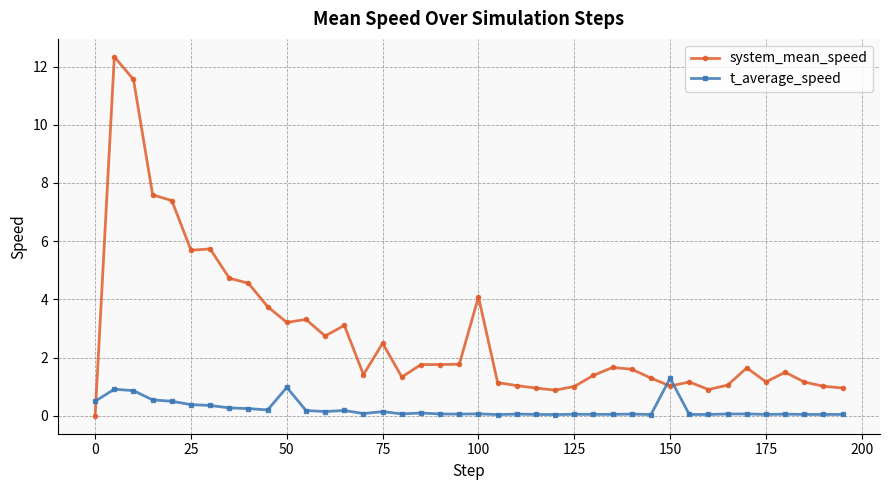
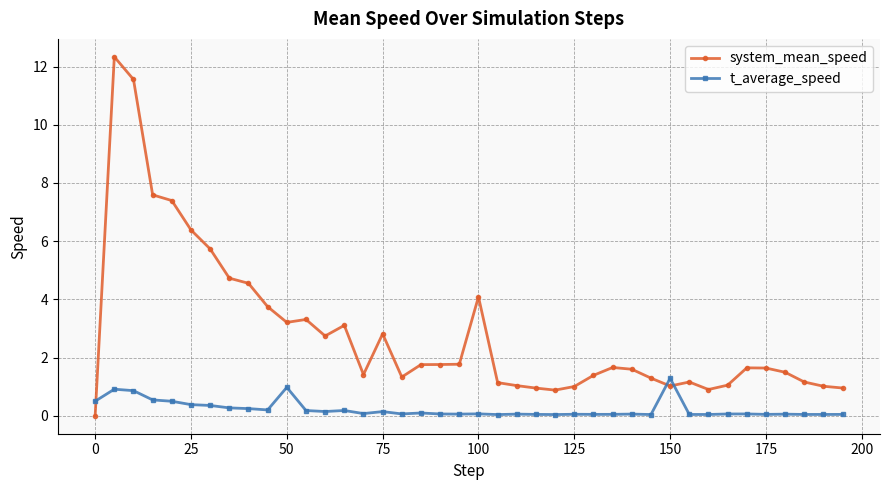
  {
    "system_mean_speed": {
      "0": 0.0,
-     "25": 5.7,
+     "25": 6.4,
      "50": 3.2,
-     "75": 2.5,
+     "75": 2.8,
      "100": 4.1,
      "125": 1.0,
      "150": 1.0,
-     "175": 1.2
+     "175": 1.6
    },
    "t_average_speed": {
      "0": 0.5,
      "25": 0.4,
      "50": 1.0,
      "75": 0.1,
      "100": 0.1,
      "125": 0.1,
      "150": 1.3,
      "175": 0.0
    }
  }
